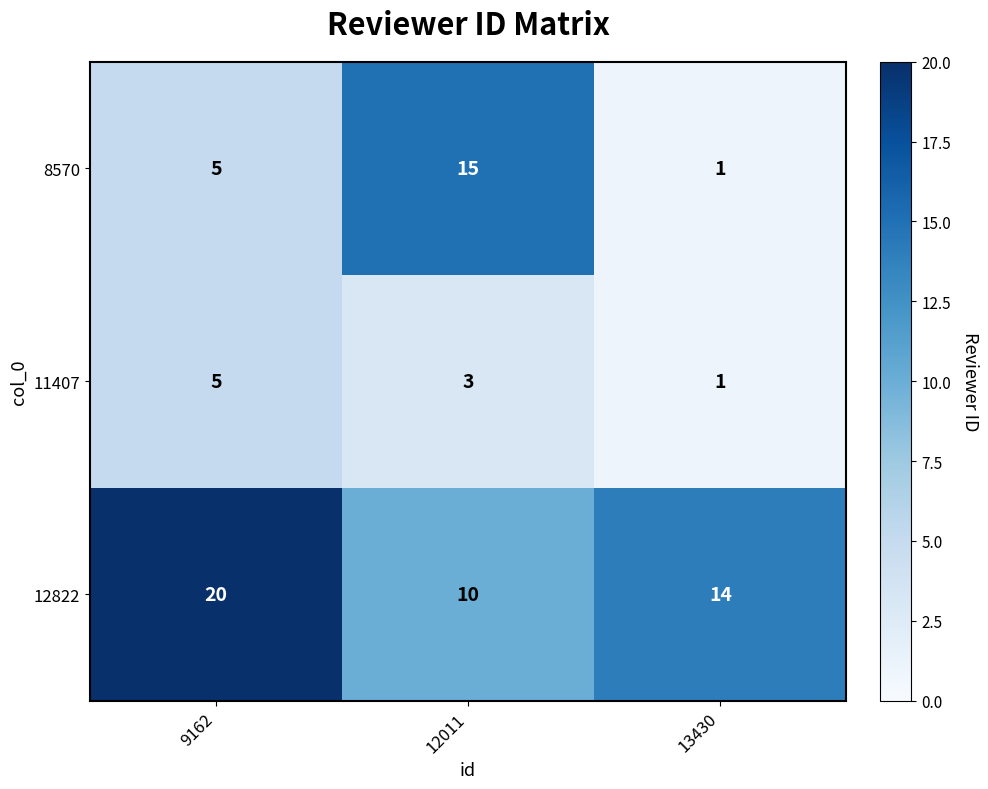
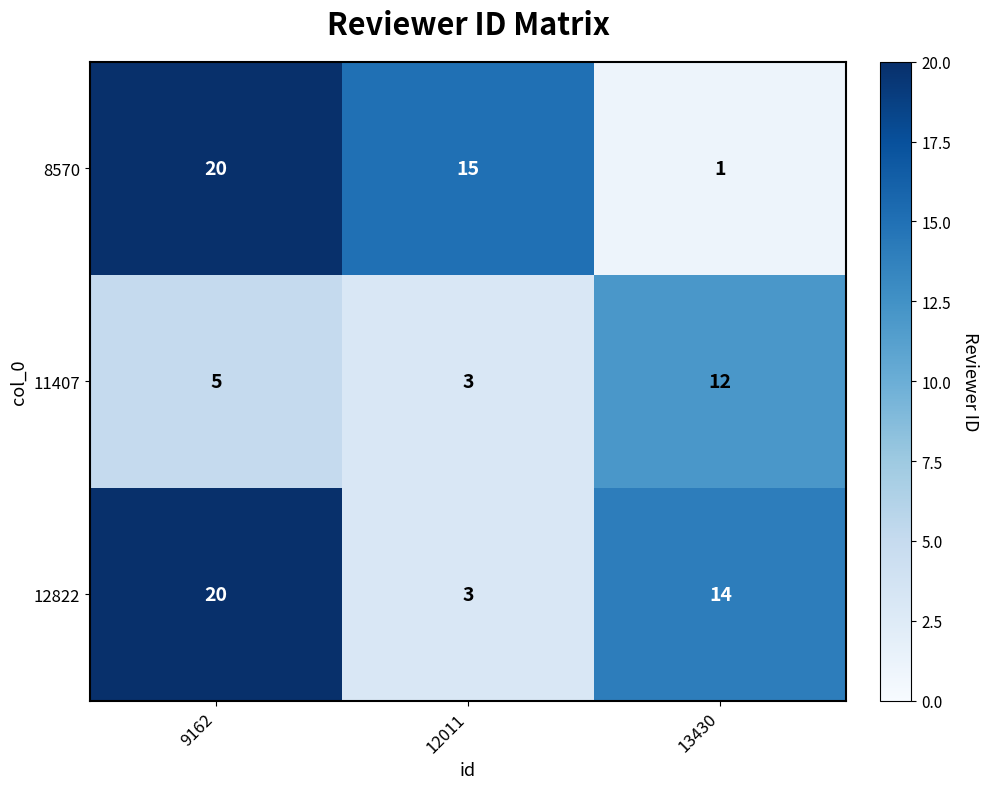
  {
    "8570": {
-     "9162": 5,
+     "9162": 20,
      "12011": 15,
      "13430": 1
    },
    "11407": {
      "9162": 5,
      "12011": 3,
-     "13430": 1
+     "13430": 12
    },
    "12822": {
      "9162": 20,
-     "12011": 10,
+     "12011": 3,
      "13430": 14
    }
  }
